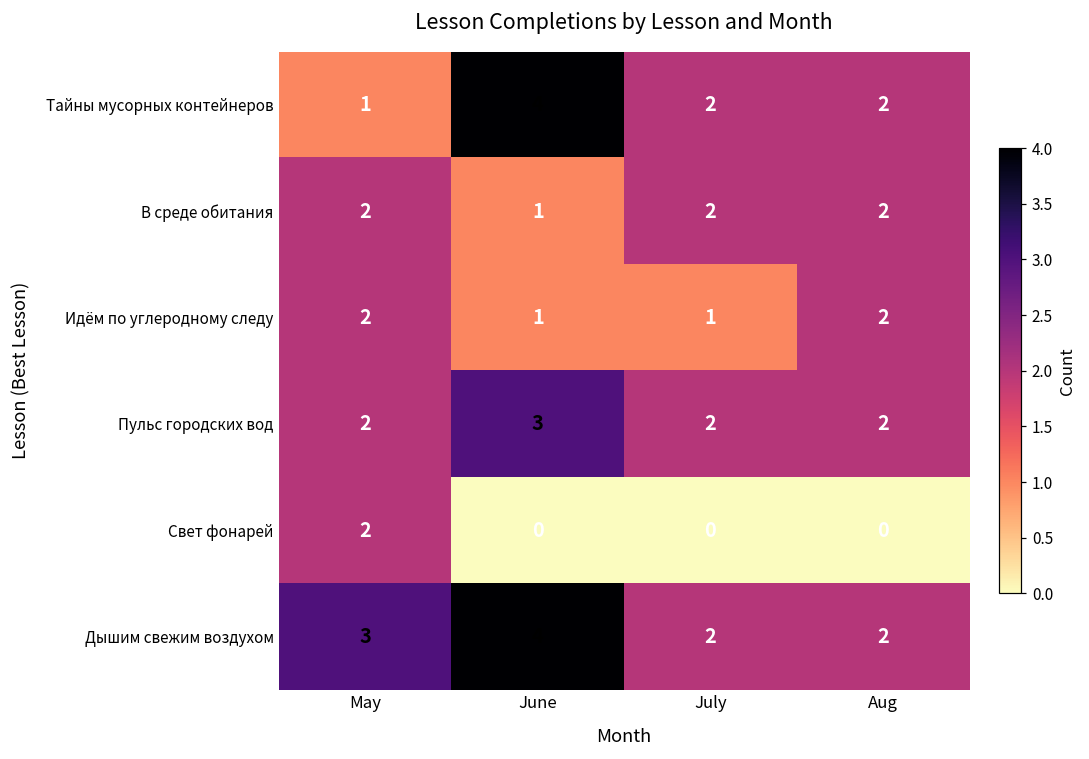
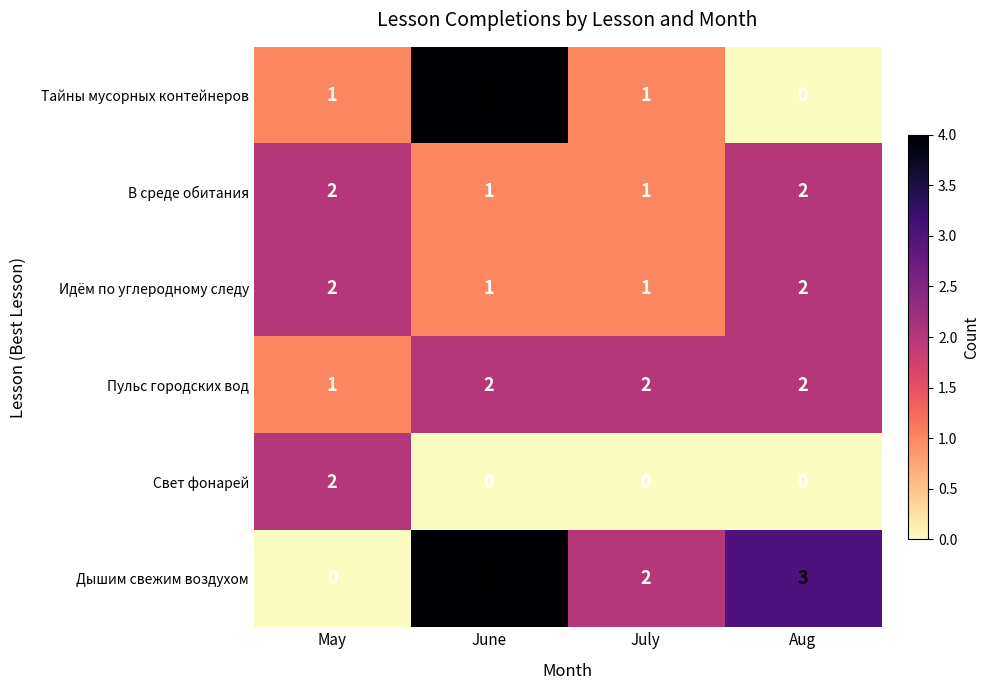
  {
    "Тайны мусорных контейнеров": {
      "May": 1,
-     "July": 2,
-     "Aug": 2
+     "July": 1,
+     "Aug": 0
    },
    "В среде обитания": {
      "May": 2,
      "June": 1,
-     "July": 2,
+     "July": 1,
      "Aug": 2
    },
    "Идём по углеродному следу": {
      "May": 2,
      "June": 1,
      "July": 1,
      "Aug": 2
    },
    "Пульс городских вод": {
-     "May": 2,
-     "June": 3,
+     "May": 1,
+     "June": 2,
      "July": 2,
      "Aug": 2
    },
    "Свет фонарей": {
      "May": 2,
      "June": 0,
      "July": 0,
      "Aug": 0
    },
    "Дышим свежим воздухом": {
-     "May": 3,
+     "May": 0,
      "July": 2,
-     "Aug": 2
+     "Aug": 3
    }
  }
